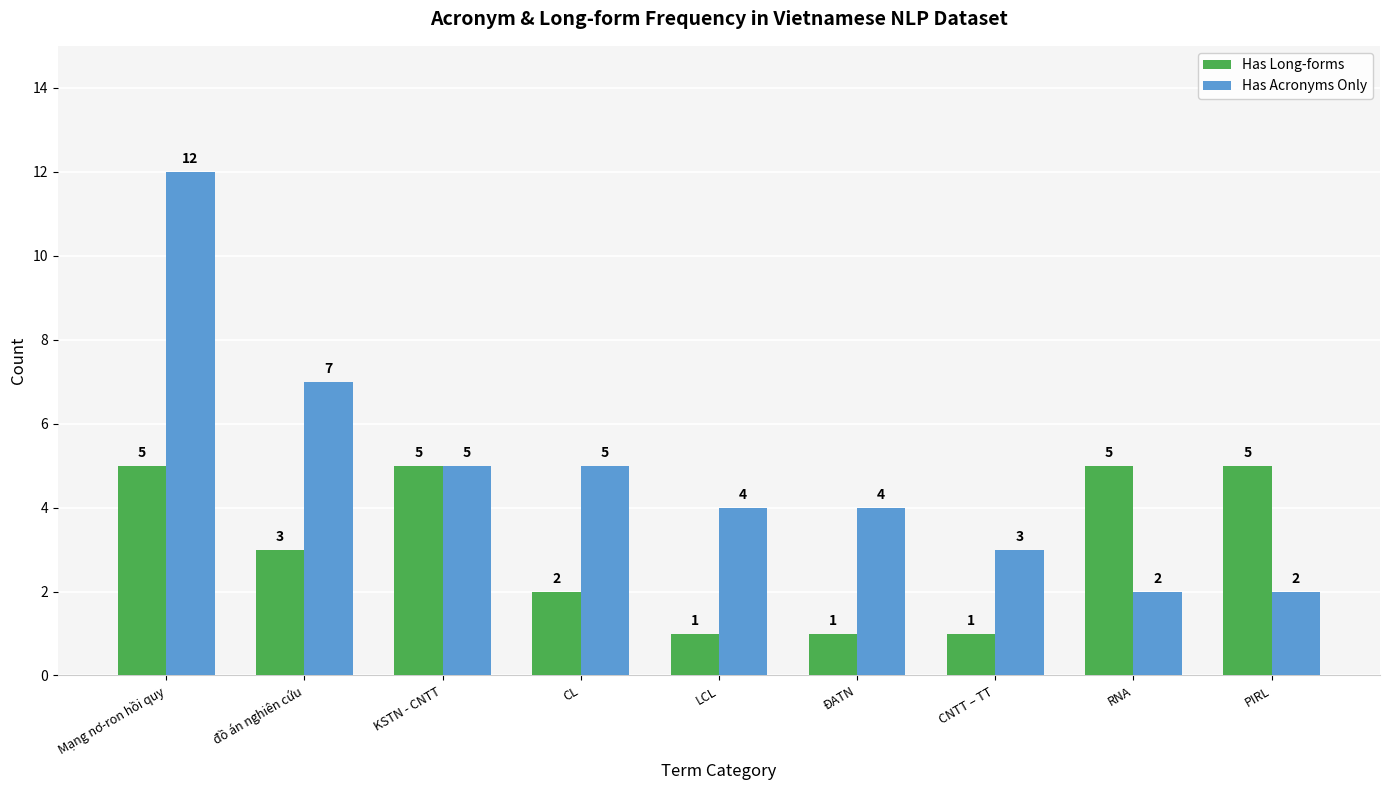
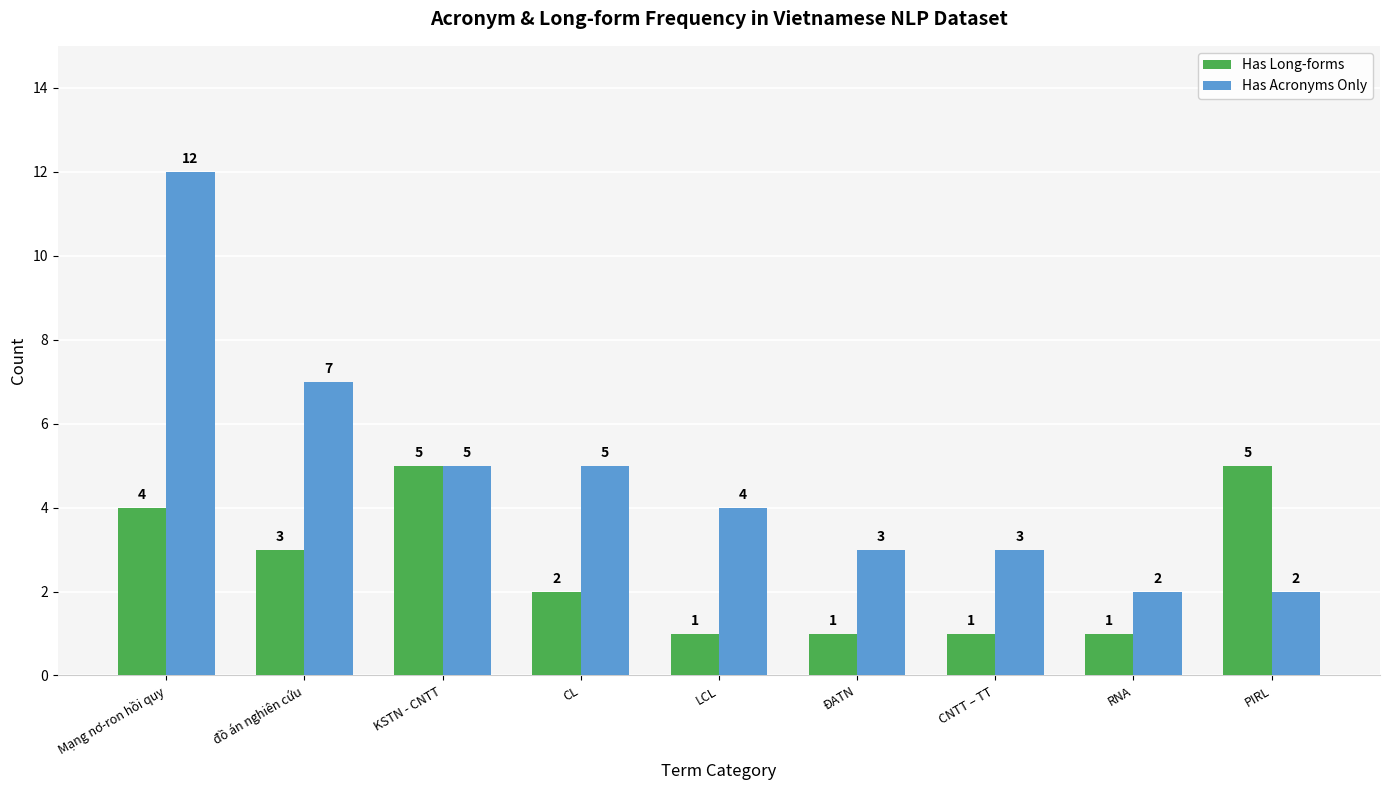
  {
    "Has Long-forms": {
-     "Mạng nơ-ron hồi quy": 5,
+     "Mạng nơ-ron hồi quy": 4,
      "đồ án nghiên cứu": 3,
      "KSTN - CNTT": 5,
      "CL": 2,
      "LCL": 1,
      "ĐATN": 1,
      "CNTT – TT": 1,
-     "RNA": 5,
+     "RNA": 1,
      "PIRL": 5
    },
    "Has Acronyms Only": {
      "Mạng nơ-ron hồi quy": 12,
      "đồ án nghiên cứu": 7,
      "KSTN - CNTT": 5,
      "CL": 5,
      "LCL": 4,
-     "ĐATN": 4,
+     "ĐATN": 3,
      "CNTT – TT": 3,
      "RNA": 2,
      "PIRL": 2
    }
  }
